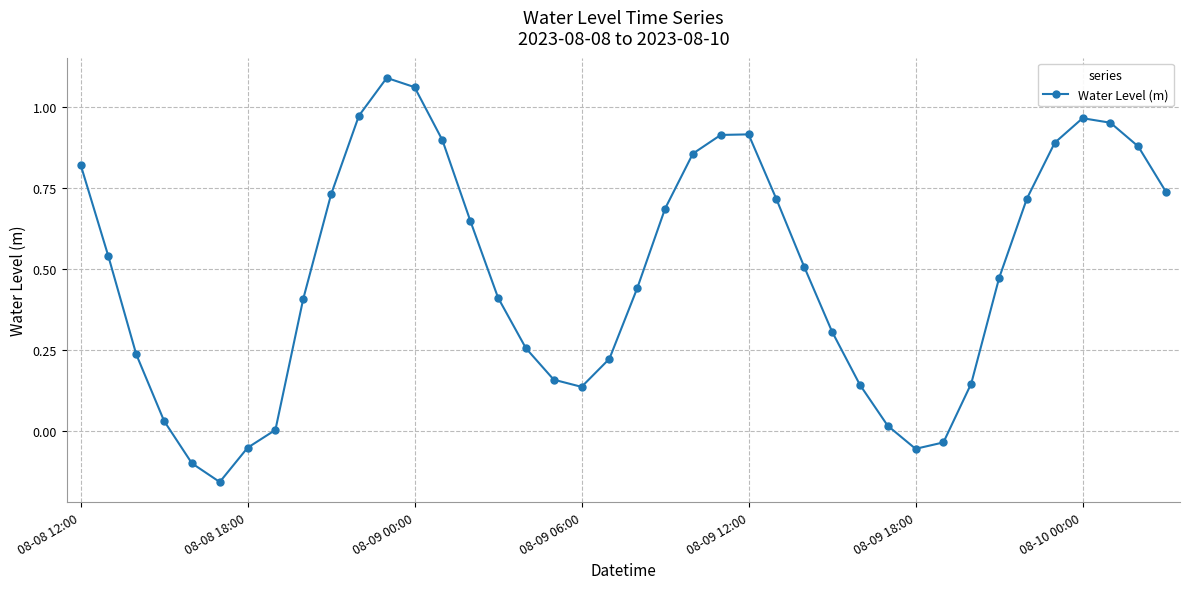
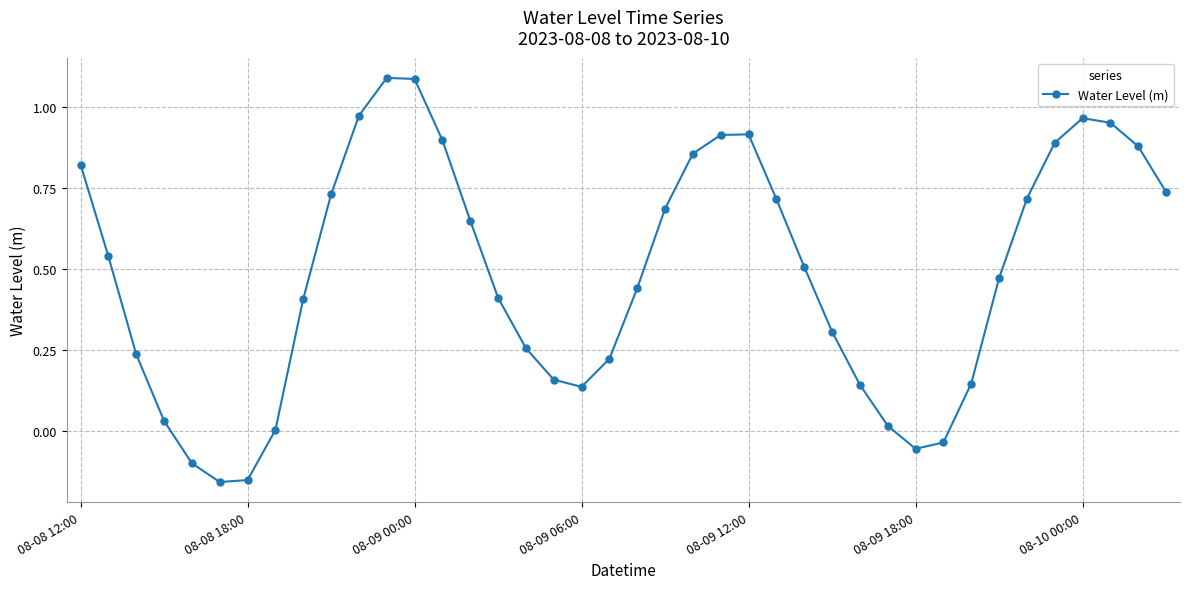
  {
    "08-08 12:00": 0.82,
-   "08-08 18:00": -0.05,
-   "08-09 00:00": 1.06,
+   "08-08 18:00": -0.15,
+   "08-09 00:00": 1.09,
    "08-09 06:00": 0.14,
    "08-09 12:00": 0.92,
    "08-09 18:00": -0.05,
    "08-10 00:00": 0.97
  }
